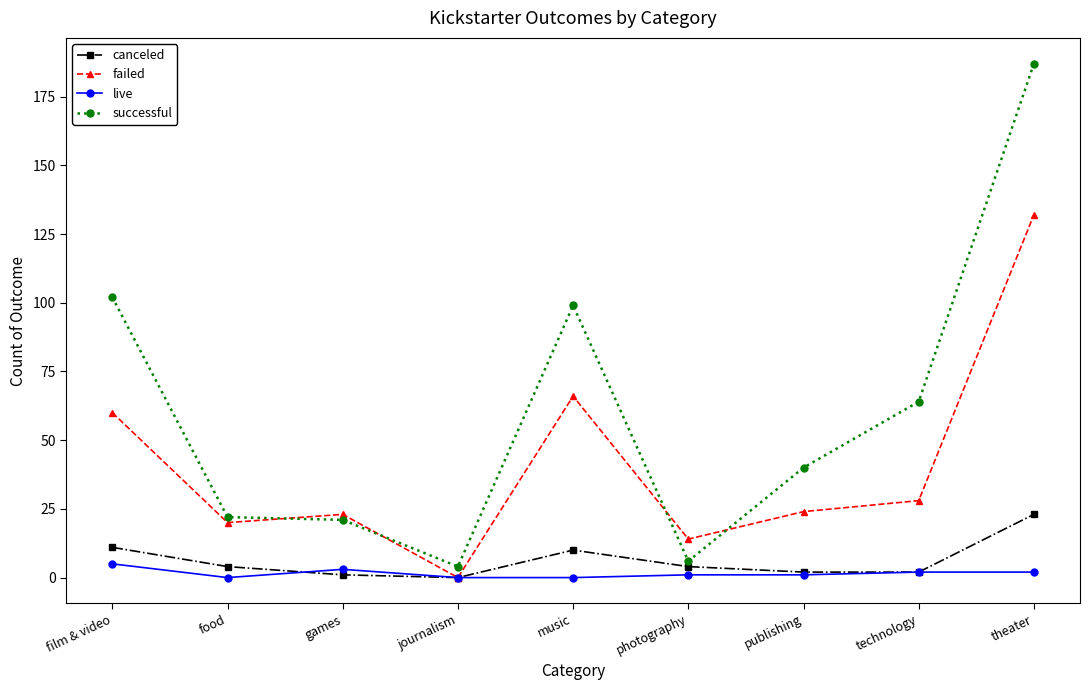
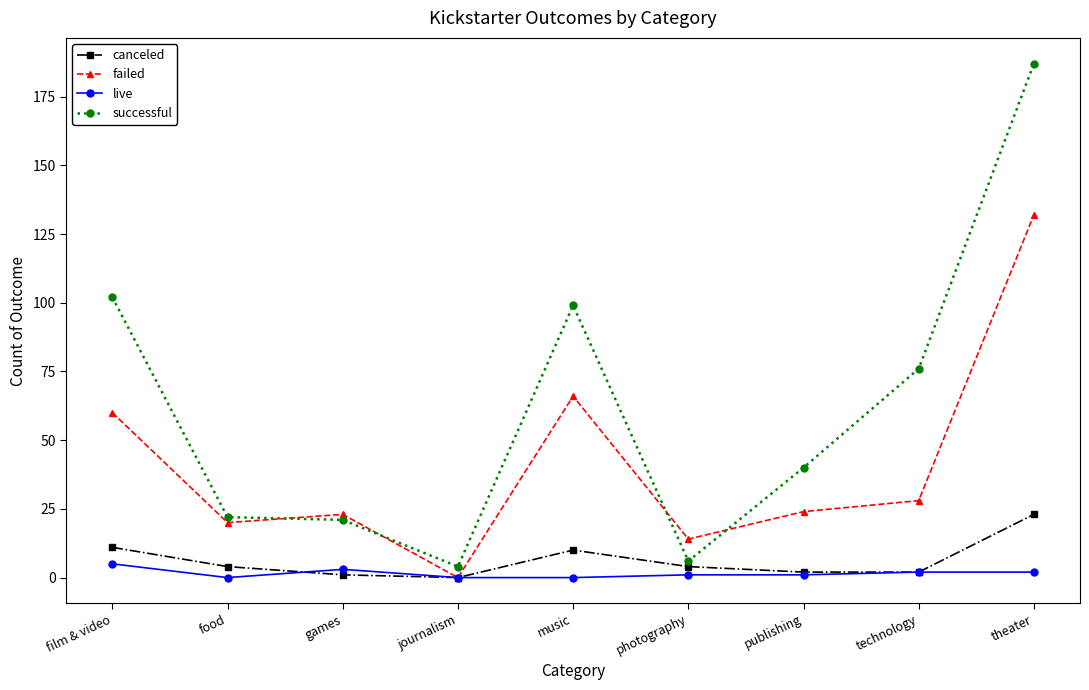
  {
    "canceled": {
      "film & video": 11,
      "food": 4,
      "games": 1,
      "music": 10,
      "photography": 4,
      "publishing": 2,
      "theater": 23
    },
    "failed": {
      "film & video": 60,
      "food": 20,
      "games": 23,
      "music": 66,
      "photography": 14,
      "publishing": 24,
      "technology": 28,
      "theater": 132
    },
    "live": {
      "film & video": 5,
      "food": 0,
      "games": 3,
      "music": 0,
      "photography": 1,
      "publishing": 1,
      "theater": 2
    },
    "successful": {
      "film & video": 102,
      "food": 22,
      "games": 21,
      "journalism": 4,
      "music": 99,
      "photography": 6,
      "publishing": 40,
-     "technology": 64,
+     "technology": 76,
      "theater": 187
    }
  }
